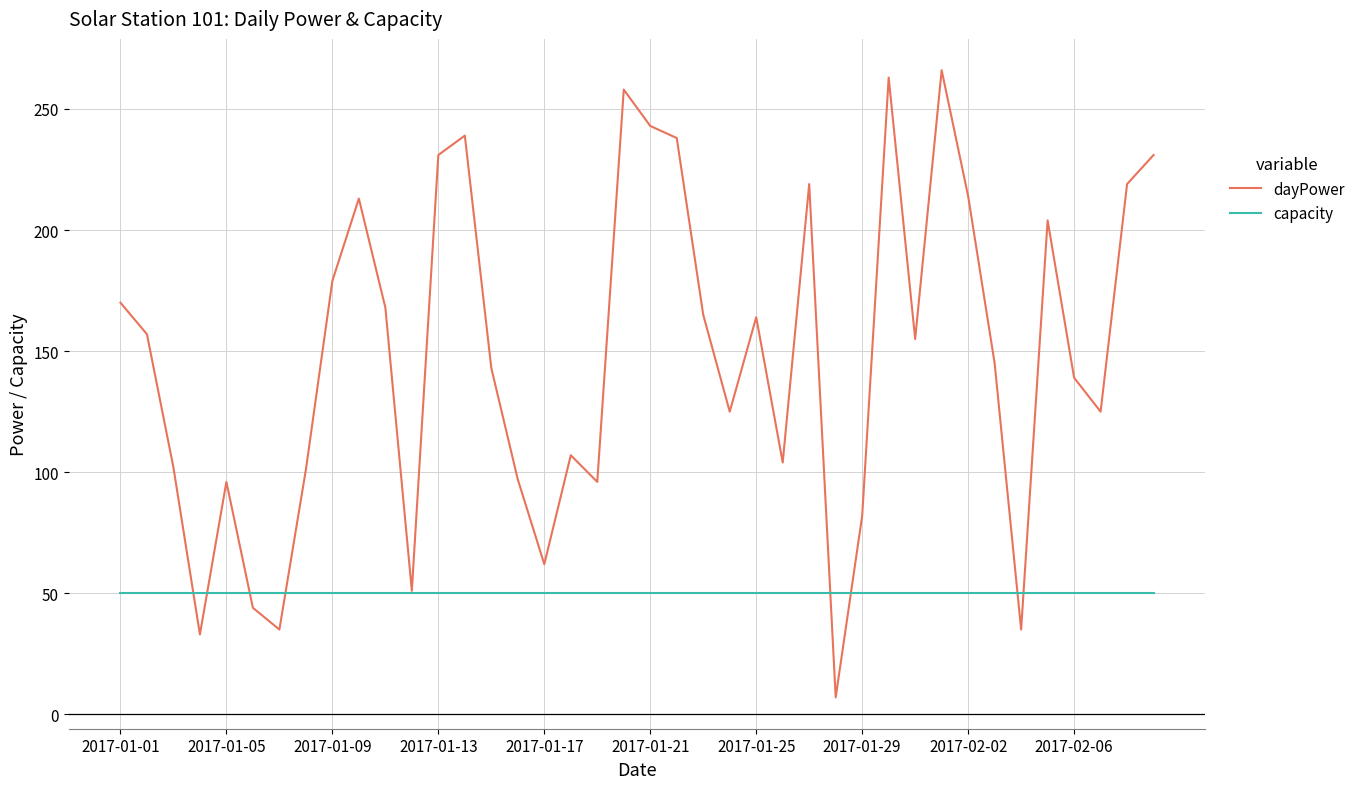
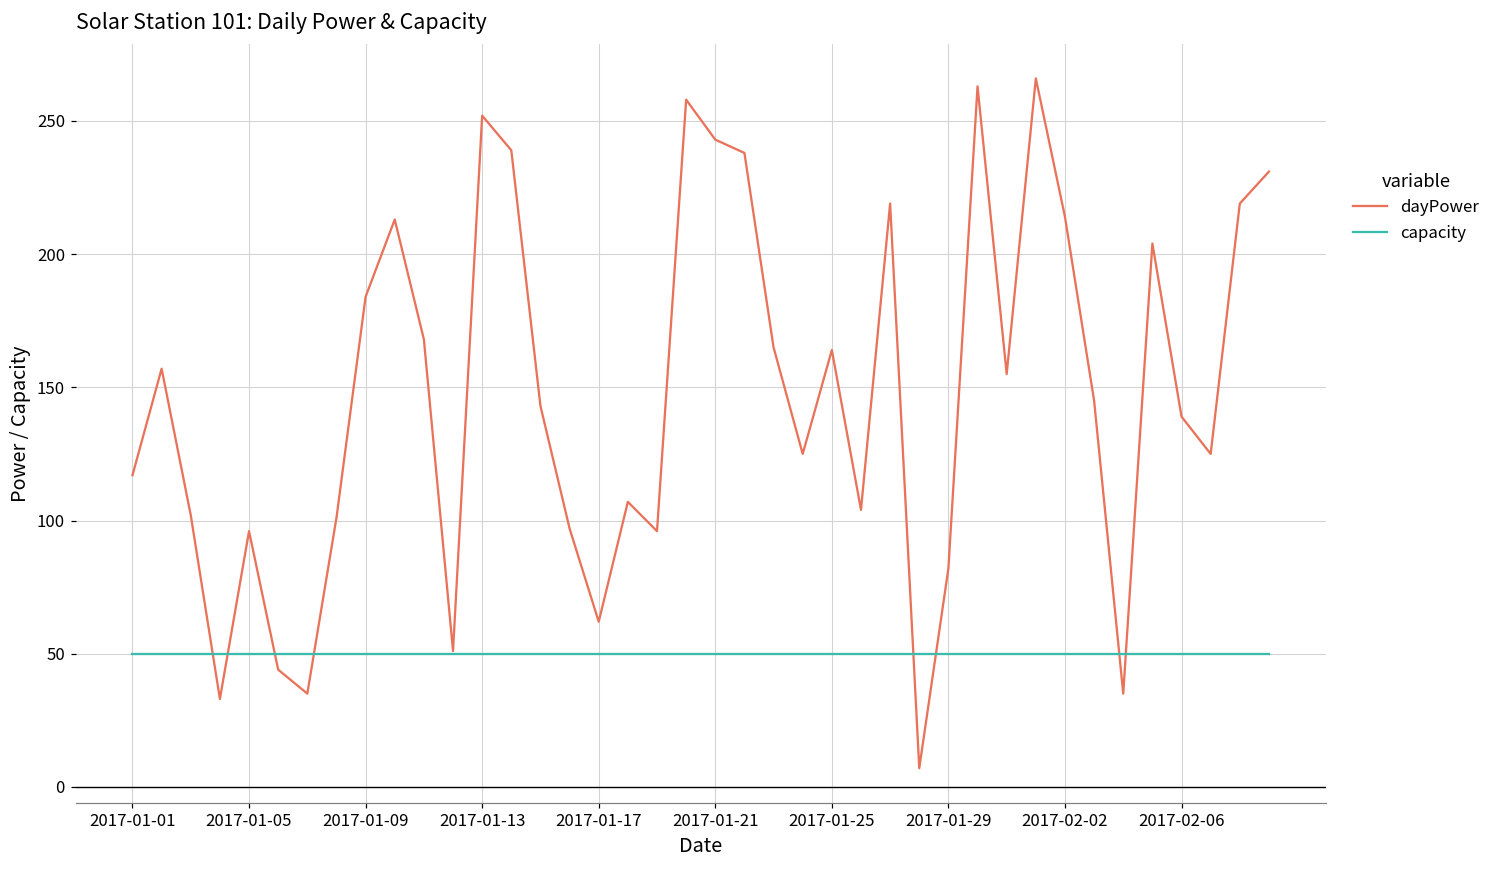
  {
    "dayPower": {
-     "2017-01-01": 170,
+     "2017-01-01": 117,
      "2017-01-05": 96,
-     "2017-01-09": 179,
-     "2017-01-13": 231,
+     "2017-01-09": 184,
+     "2017-01-13": 252,
      "2017-01-17": 62,
      "2017-01-21": 243,
      "2017-01-25": 164,
      "2017-01-29": 82,
      "2017-02-02": 214,
      "2017-02-06": 139
    },
    "capacity": {
      "2017-01-01": 50,
      "2017-01-05": 50,
      "2017-01-09": 50,
      "2017-01-13": 50,
      "2017-01-17": 50,
      "2017-01-21": 50,
      "2017-01-25": 50,
      "2017-01-29": 50,
      "2017-02-02": 50,
      "2017-02-06": 50
    }
  }
